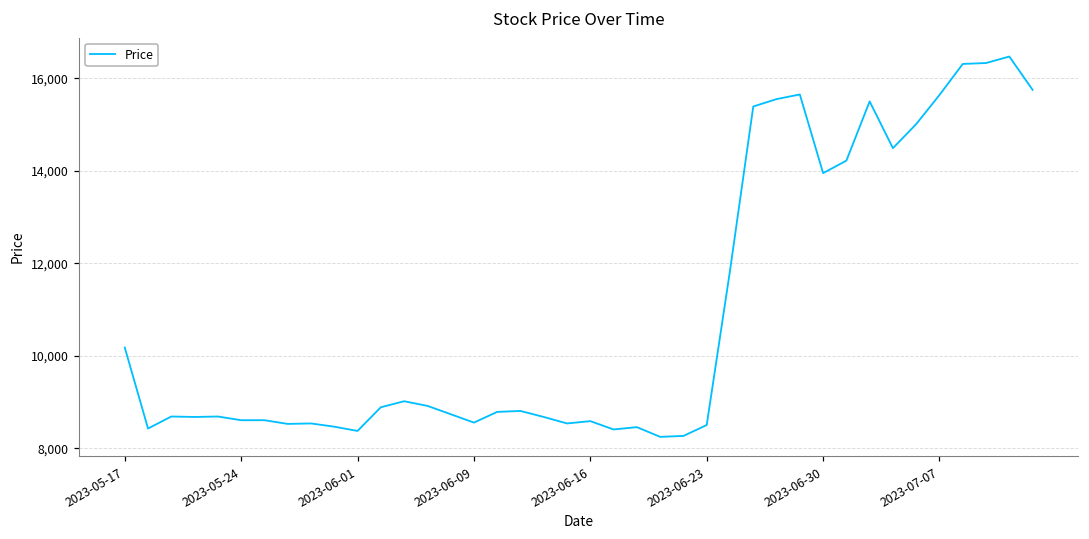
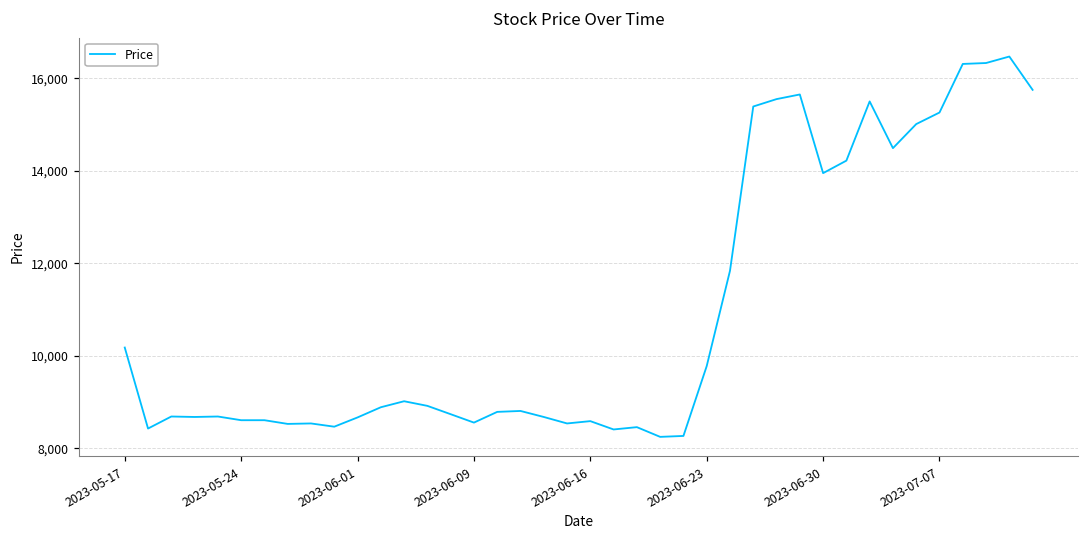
  {
    "2023-05-17": "10,200",
    "2023-05-24": "8,600",
-   "2023-06-01": "8,400",
+   "2023-06-01": "8,700",
    "2023-06-09": "8,600",
    "2023-06-16": "8,600",
-   "2023-06-23": "8,500",
+   "2023-06-23": "9,800",
    "2023-06-30": "14,000",
-   "2023-07-07": "15,600"
+   "2023-07-07": "15,300"
  }
